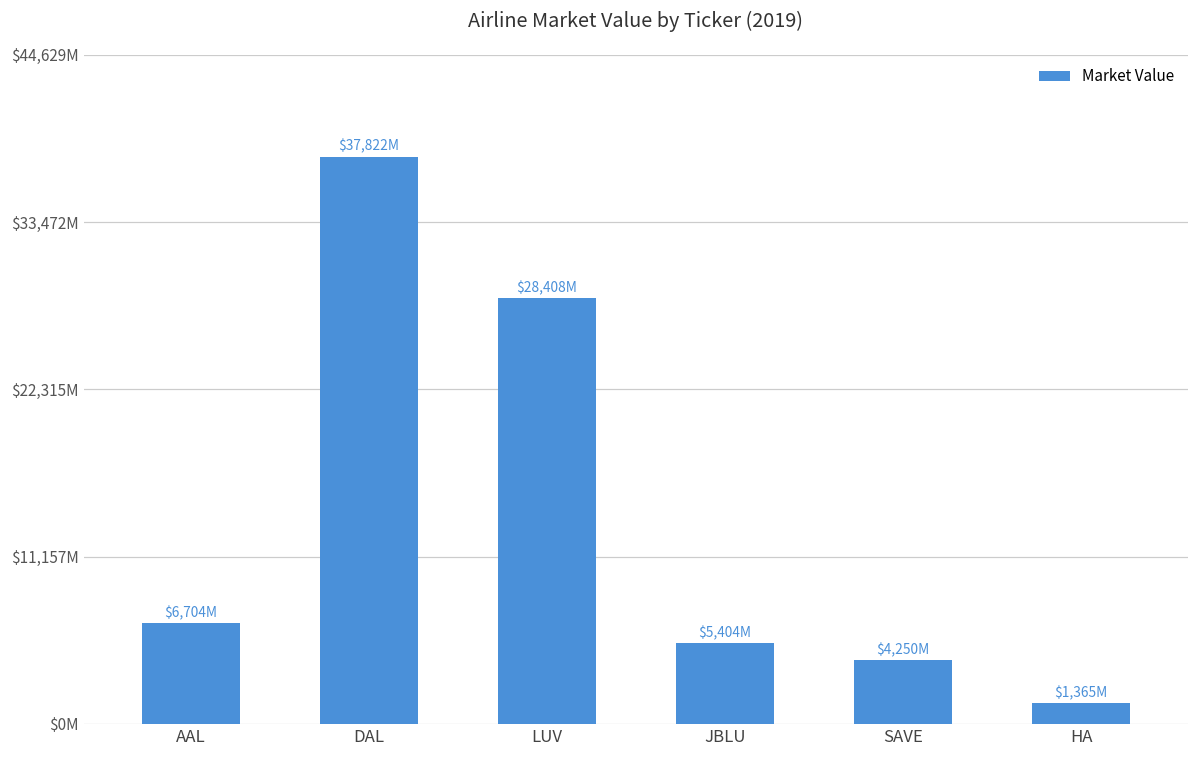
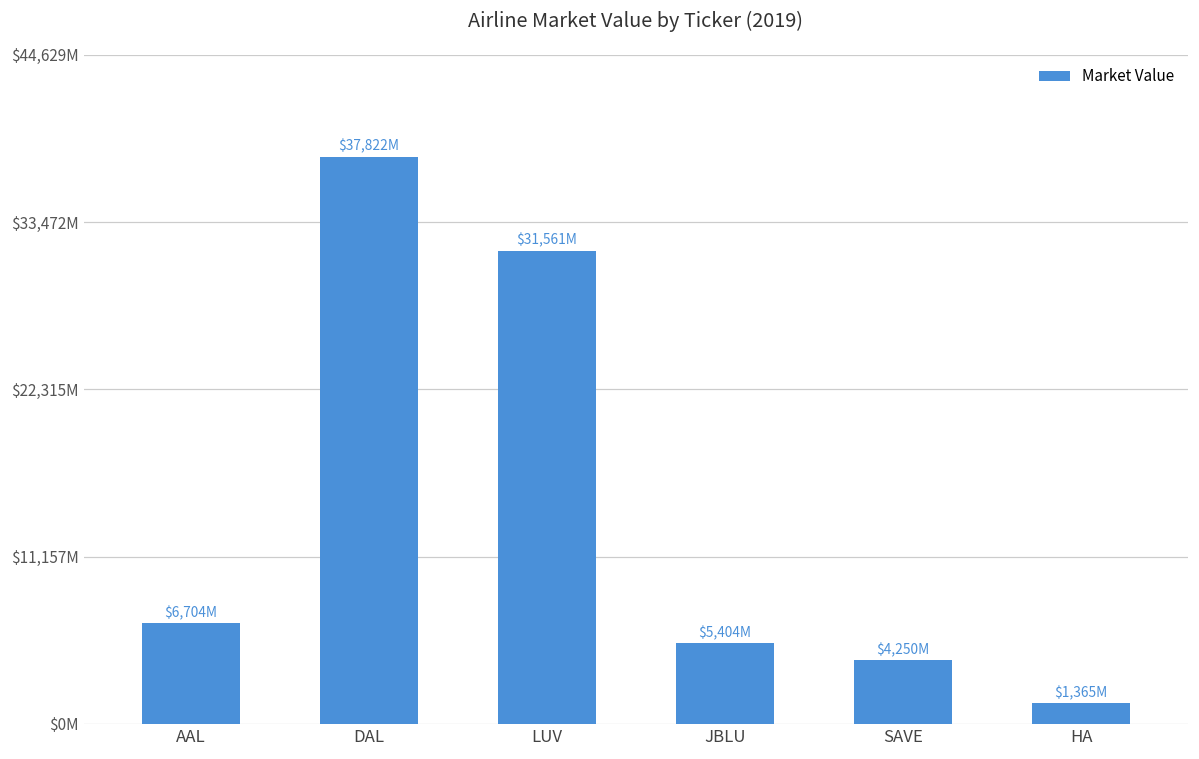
  {
    "AAL": "$6,704M",
    "DAL": "$37,822M",
-   "LUV": "$28,408M",
+   "LUV": "$31,561M",
    "JBLU": "$5,404M",
    "SAVE": "$4,250M",
    "HA": "$1,365M"
  }
